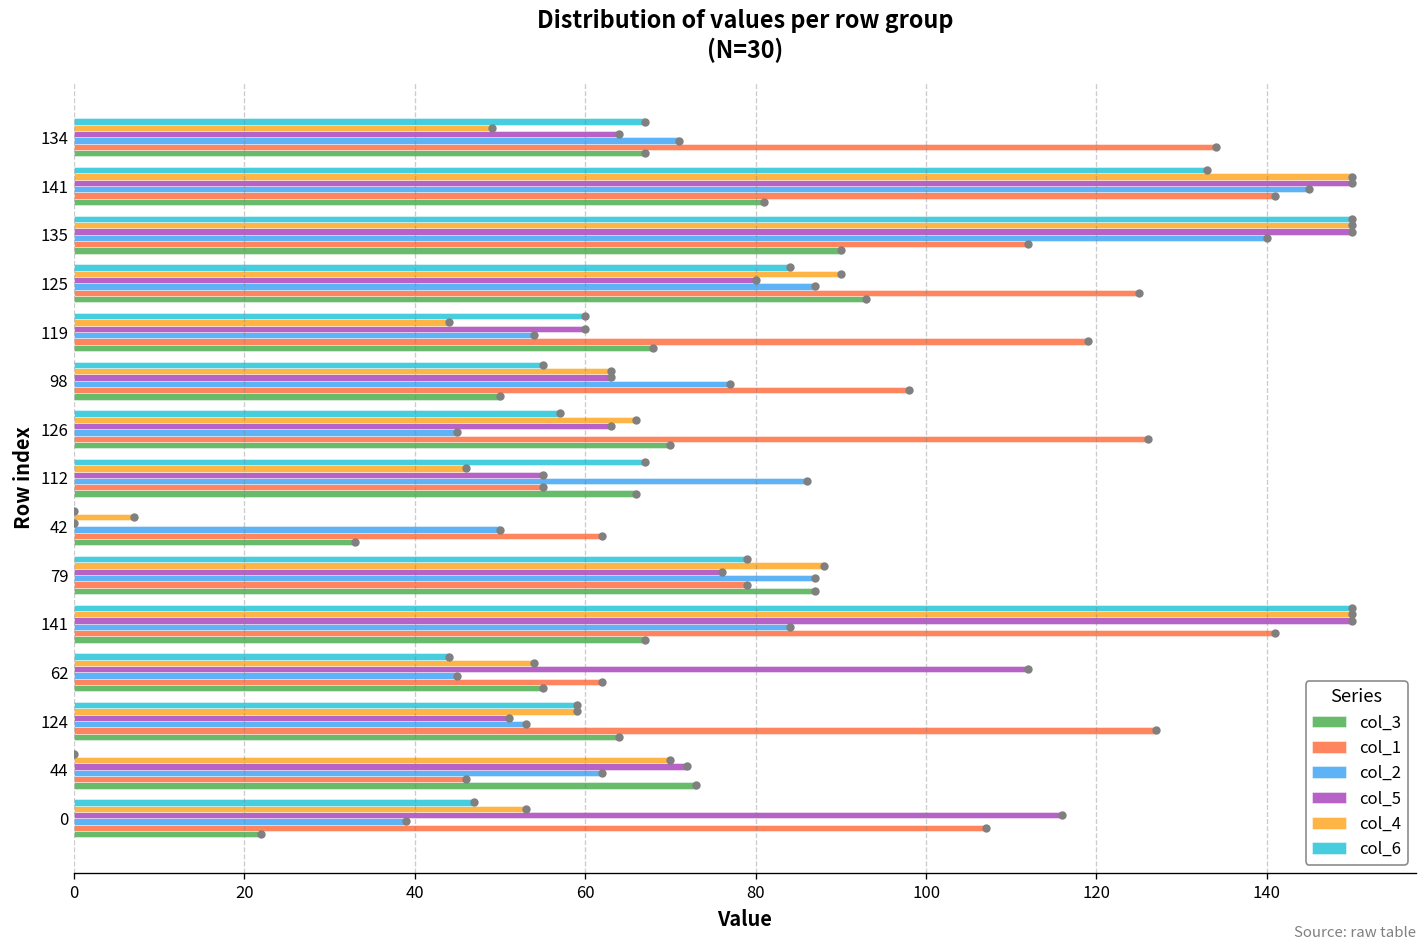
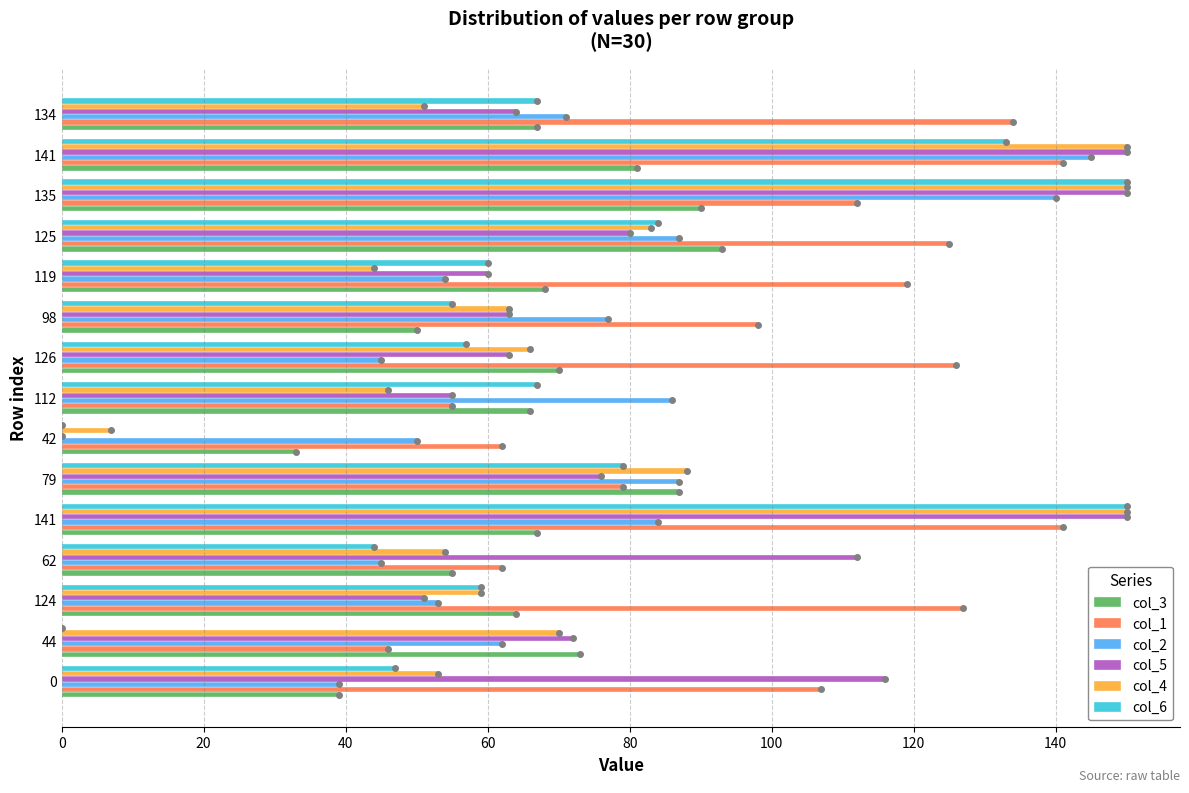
  {
    "col_3": {
      "134": 67,
      "135": 90,
      "125": 93,
      "119": 68,
      "98": 50,
      "126": 70,
      "112": 66,
      "42": 33,
      "79": 87,
      "62": 55,
      "124": 64,
      "44": 73,
-     "0": 22
+     "0": 39
    },
    "col_1": {
      "134": 134,
      "135": 112,
      "125": 125,
      "119": 119,
      "98": 98,
      "126": 126,
      "112": 55,
      "42": 62,
      "79": 79,
      "62": 62,
      "124": 127,
      "44": 46,
      "0": 107
    },
    "col_5": {
      "134": 64,
      "135": 150,
      "125": 80,
      "119": 60,
      "98": 63,
      "126": 63,
      "112": 55,
      "42": 0,
      "79": 76,
      "62": 112,
      "124": 51,
      "44": 72,
      "0": 116
    },
    "col_4": {
-     "134": 49,
+     "134": 51,
      "135": 150,
-     "125": 90,
+     "125": 83,
      "119": 44,
      "98": 63,
      "126": 66,
      "112": 46,
      "42": 7,
      "79": 88,
      "62": 54,
      "124": 59,
      "44": 70,
      "0": 53
    }
  }
